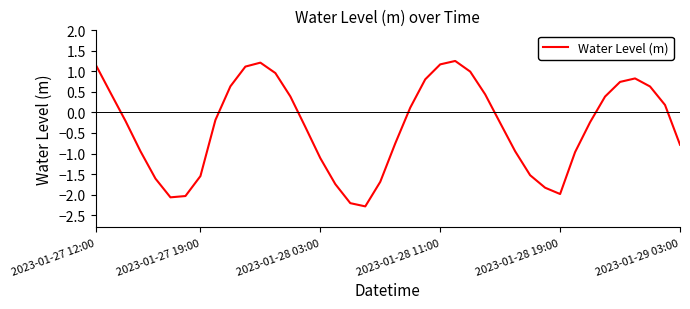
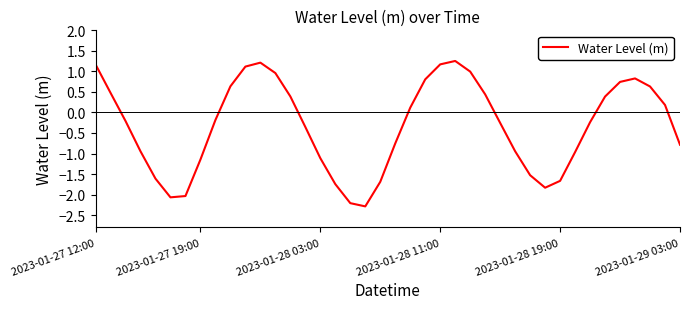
  {
    "2023-01-27 12:00": 1.2,
-   "2023-01-27 19:00": -1.5,
+   "2023-01-27 19:00": -1.1,
    "2023-01-28 03:00": -1.1,
    "2023-01-28 11:00": 1.2,
-   "2023-01-28 19:00": -2.0,
+   "2023-01-28 19:00": -1.7,
    "2023-01-29 03:00": -0.8
  }
